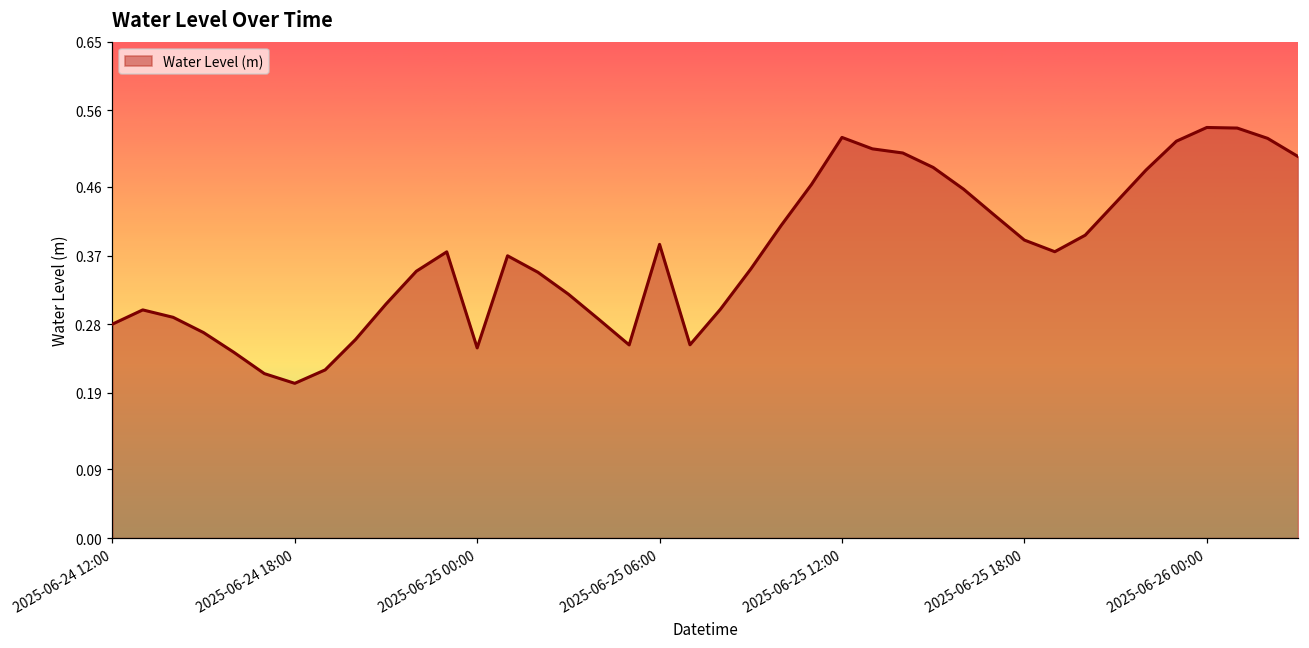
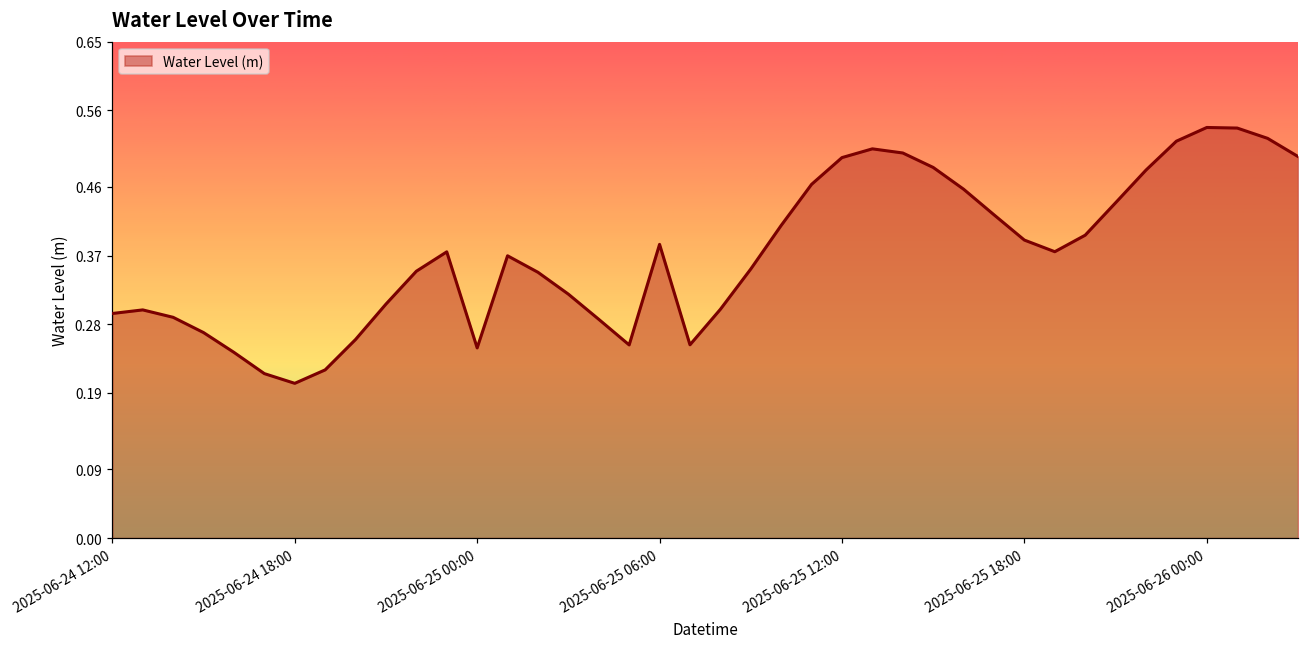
  {
-   "2025-06-24 12:00": 0.28,
+   "2025-06-24 12:00": 0.29,
    "2025-06-24 18:00": 0.20,
    "2025-06-25 00:00": 0.25,
    "2025-06-25 06:00": 0.38,
-   "2025-06-25 12:00": 0.52,
+   "2025-06-25 12:00": 0.50,
    "2025-06-25 18:00": 0.39,
    "2025-06-26 00:00": 0.54
  }
